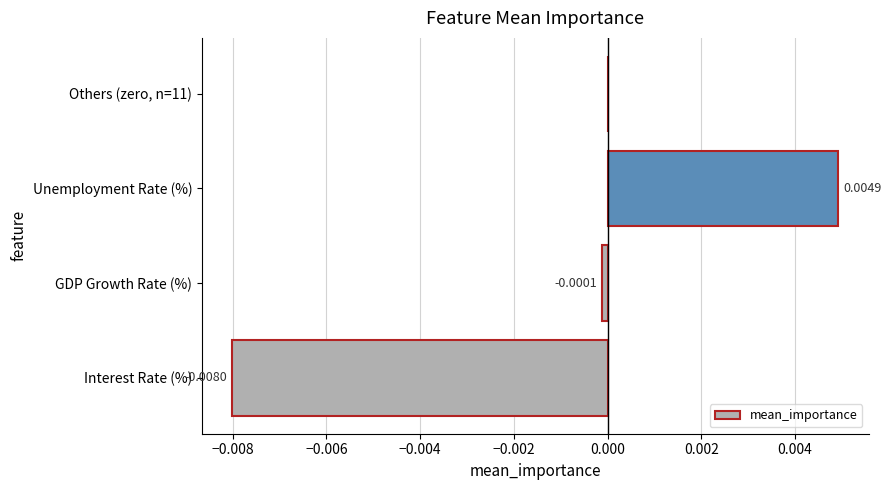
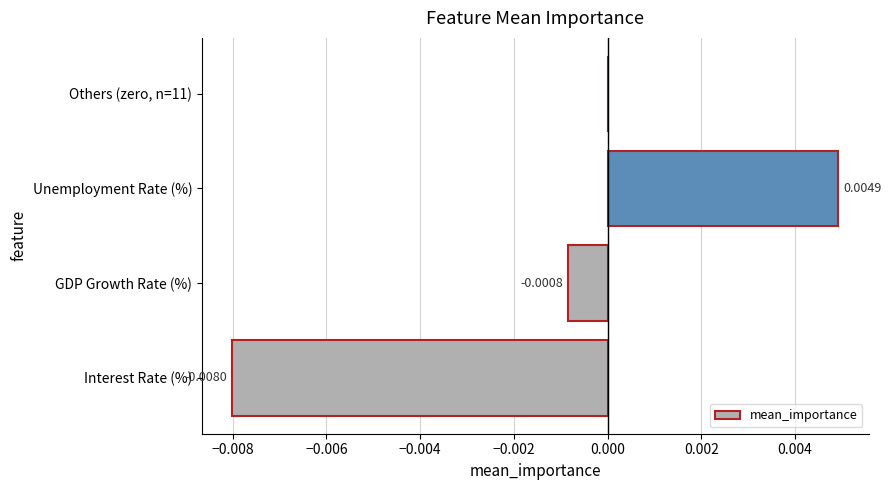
  {
    "Unemployment Rate (%)": 0.0049,
-   "GDP Growth Rate (%)": -0.0001,
+   "GDP Growth Rate (%)": -0.0008,
    "Interest Rate (%)": -0.0080
  }
